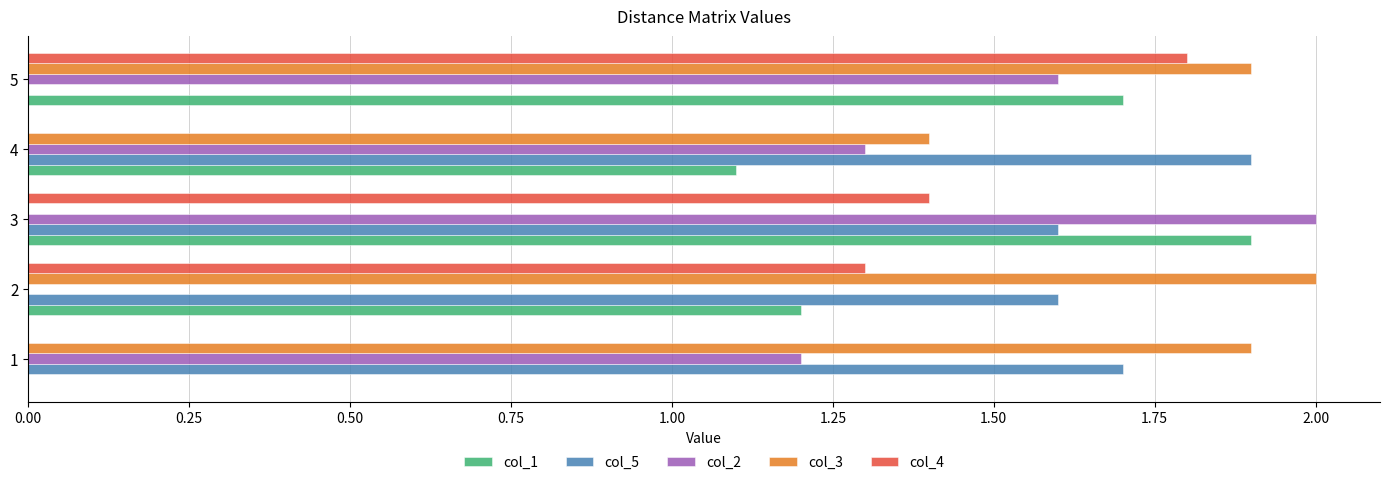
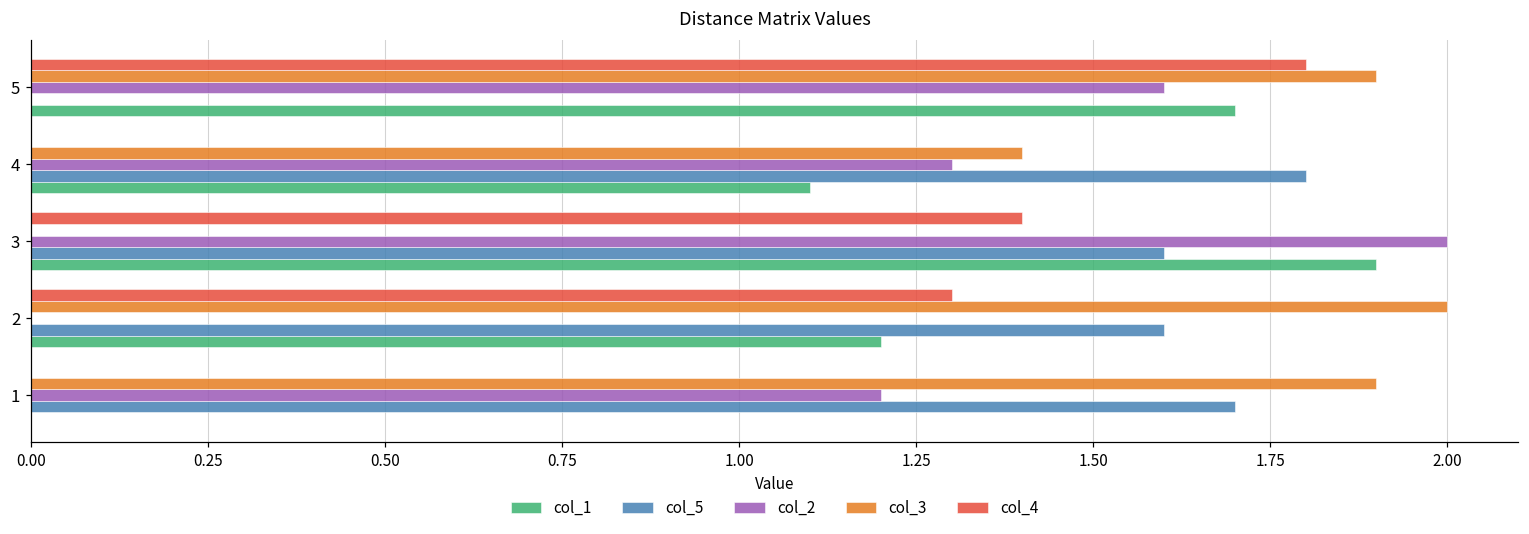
  {
    "col_1": {
      "5": 1.7,
      "4": 1.1,
      "3": 1.9,
      "2": 1.2,
      "1": 0.0
    },
    "col_5": {
      "5": 0.0,
-     "4": 1.9,
+     "4": 1.8,
      "3": 1.6,
      "2": 1.6,
      "1": 1.7
    },
    "col_2": {
      "5": 1.6,
      "4": 1.3,
      "3": 2.0,
      "2": 0.0,
      "1": 1.2
    }
  }
